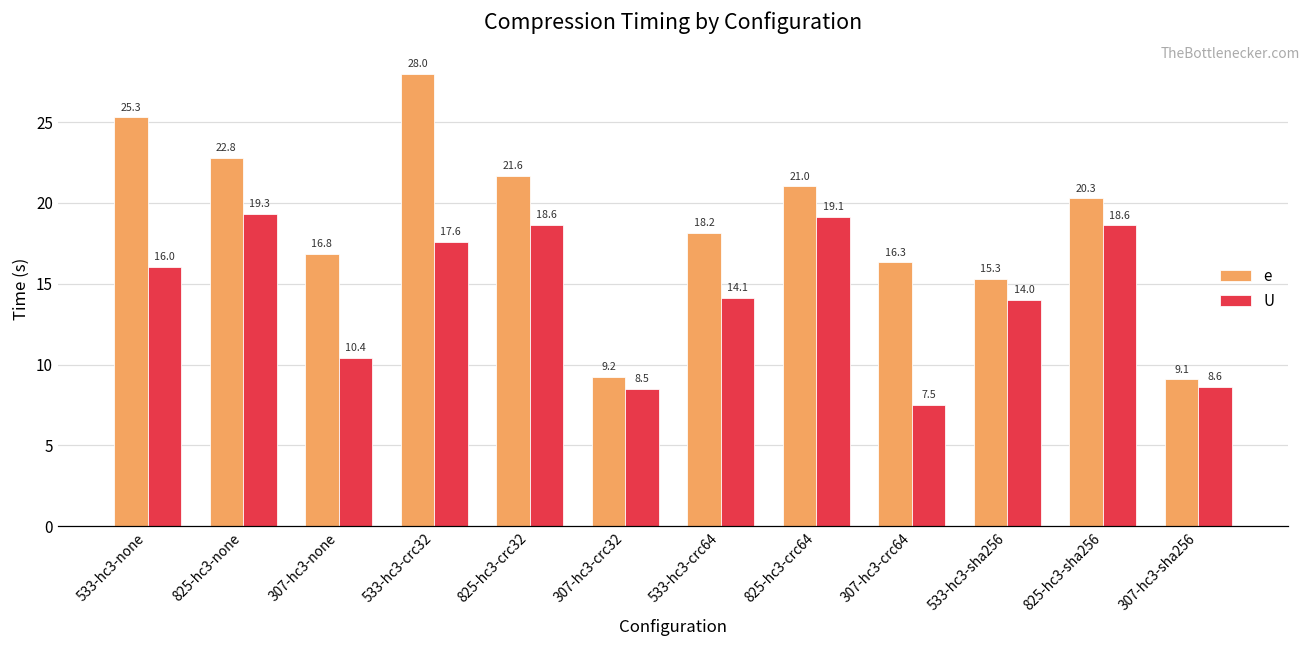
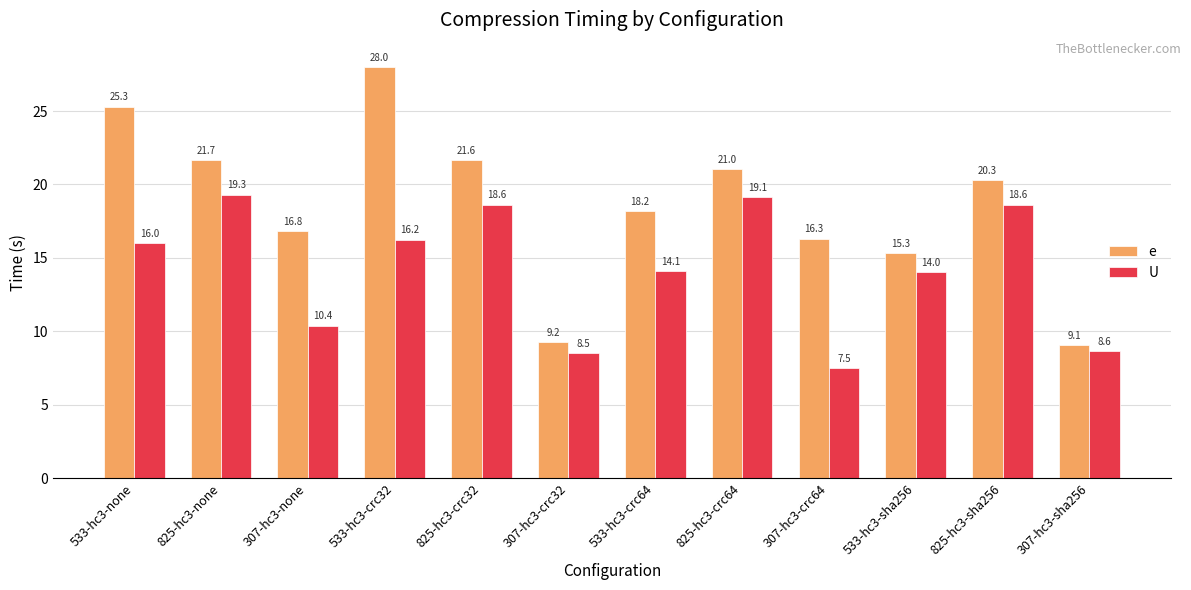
  {
    "e": {
      "533-hc3-none": 25.3,
-     "825-hc3-none": 22.8,
+     "825-hc3-none": 21.7,
      "307-hc3-none": 16.8,
      "533-hc3-crc32": 28.0,
      "825-hc3-crc32": 21.6,
      "307-hc3-crc32": 9.2,
      "533-hc3-crc64": 18.2,
      "825-hc3-crc64": 21.0,
      "307-hc3-crc64": 16.3,
      "533-hc3-sha256": 15.3,
      "825-hc3-sha256": 20.3,
      "307-hc3-sha256": 9.1
    },
    "U": {
      "533-hc3-none": 16.0,
      "825-hc3-none": 19.3,
      "307-hc3-none": 10.4,
-     "533-hc3-crc32": 17.6,
+     "533-hc3-crc32": 16.2,
      "825-hc3-crc32": 18.6,
      "307-hc3-crc32": 8.5,
      "533-hc3-crc64": 14.1,
      "825-hc3-crc64": 19.1,
      "307-hc3-crc64": 7.5,
      "533-hc3-sha256": 14.0,
      "825-hc3-sha256": 18.6,
      "307-hc3-sha256": 8.6
    }
  }
